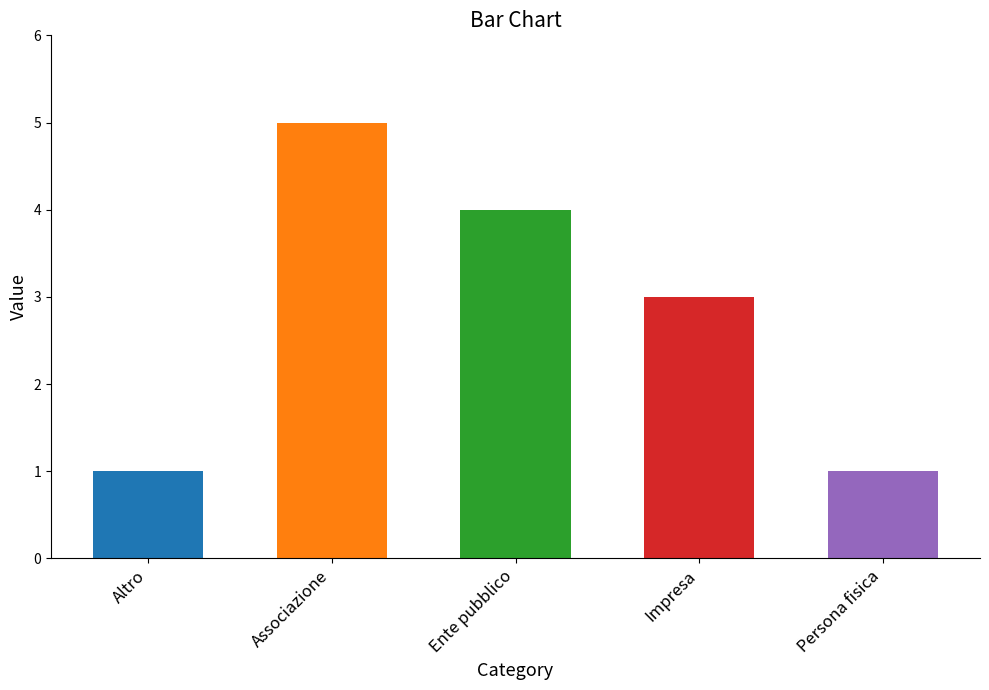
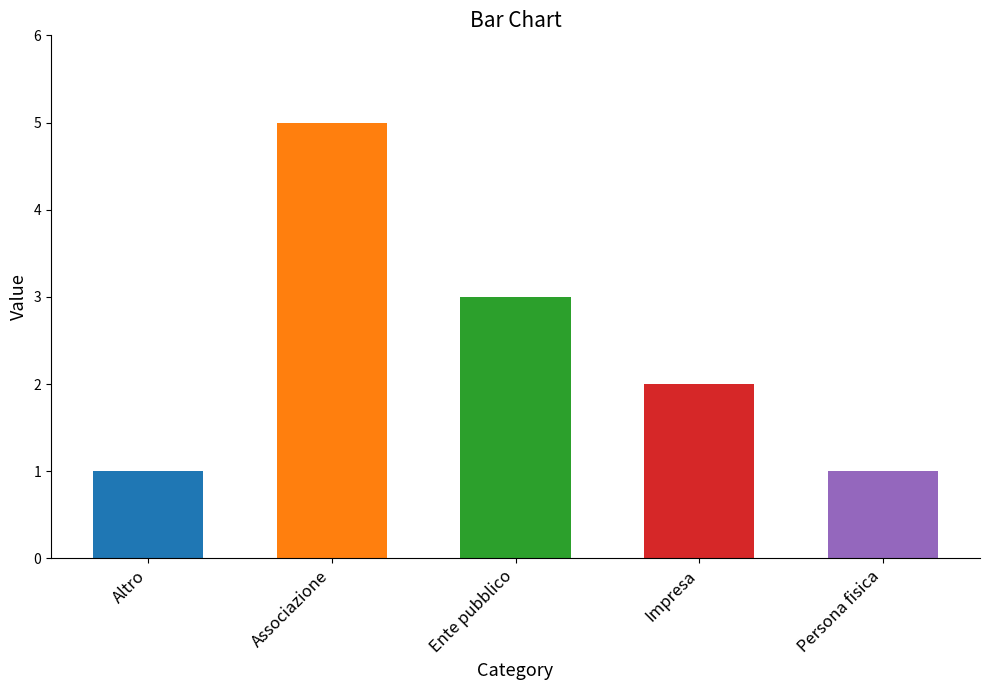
  {
    "Altro": 1,
    "Associazione": 5,
-   "Ente pubblico": 4,
-   "Impresa": 3,
+   "Ente pubblico": 3,
+   "Impresa": 2,
    "Persona fisica": 1
  }
